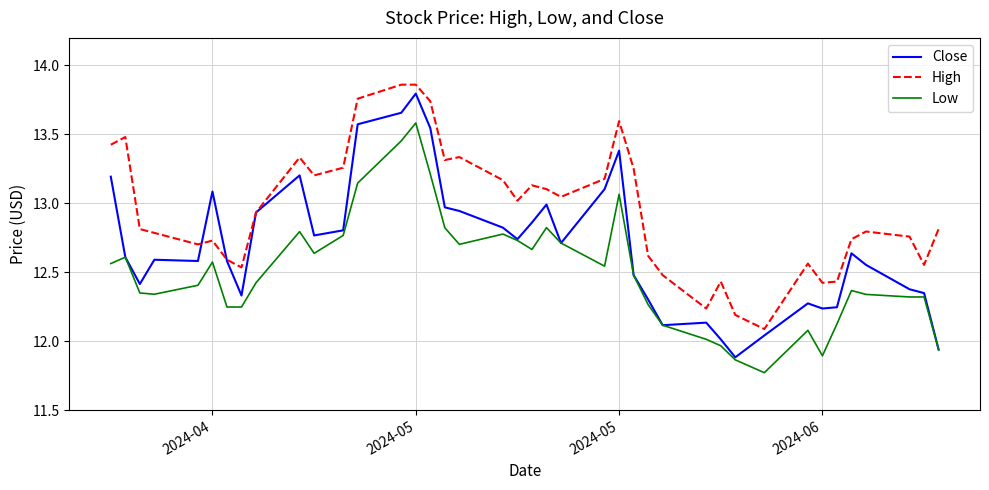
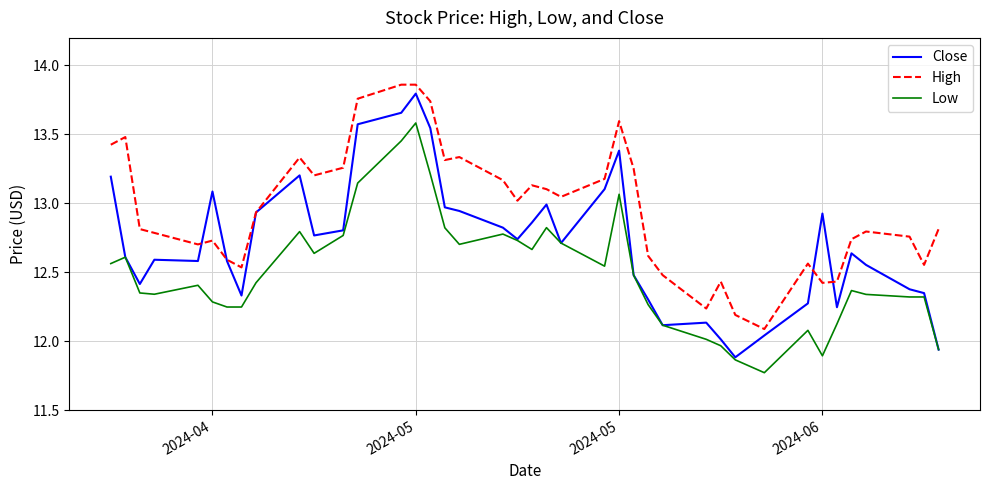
  {
    "Close": {
      "2024-04": 13.09,
-     "2024-06": 12.24
+     "2024-06": 12.93
    },
    "High": {
      "2024-04": 12.73,
      "2024-06": 12.42
    },
    "Low": {
-     "2024-04": 12.57,
+     "2024-04": 12.28,
      "2024-06": 11.89
    }
  }
